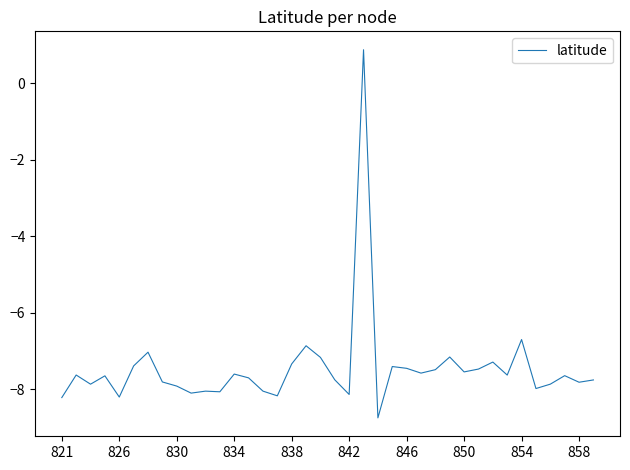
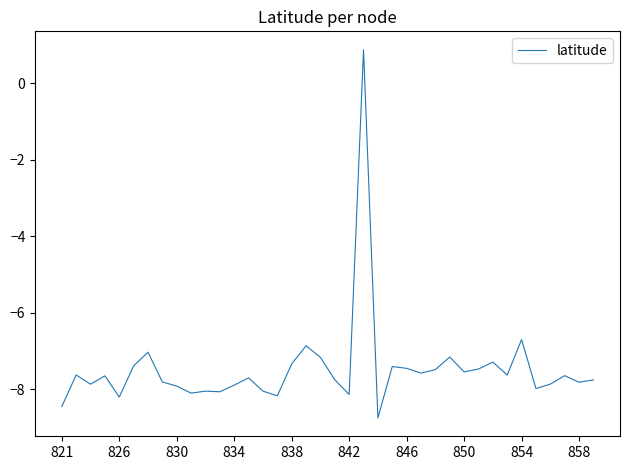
  {
-   "821": -8.2,
+   "821": -8.5,
    "826": -8.2,
    "830": -7.9,
-   "834": -7.6,
+   "834": -7.9,
    "838": -7.3,
    "842": -8.1,
    "846": -7.5,
    "850": -7.5,
    "854": -6.7,
    "858": -7.8
  }
